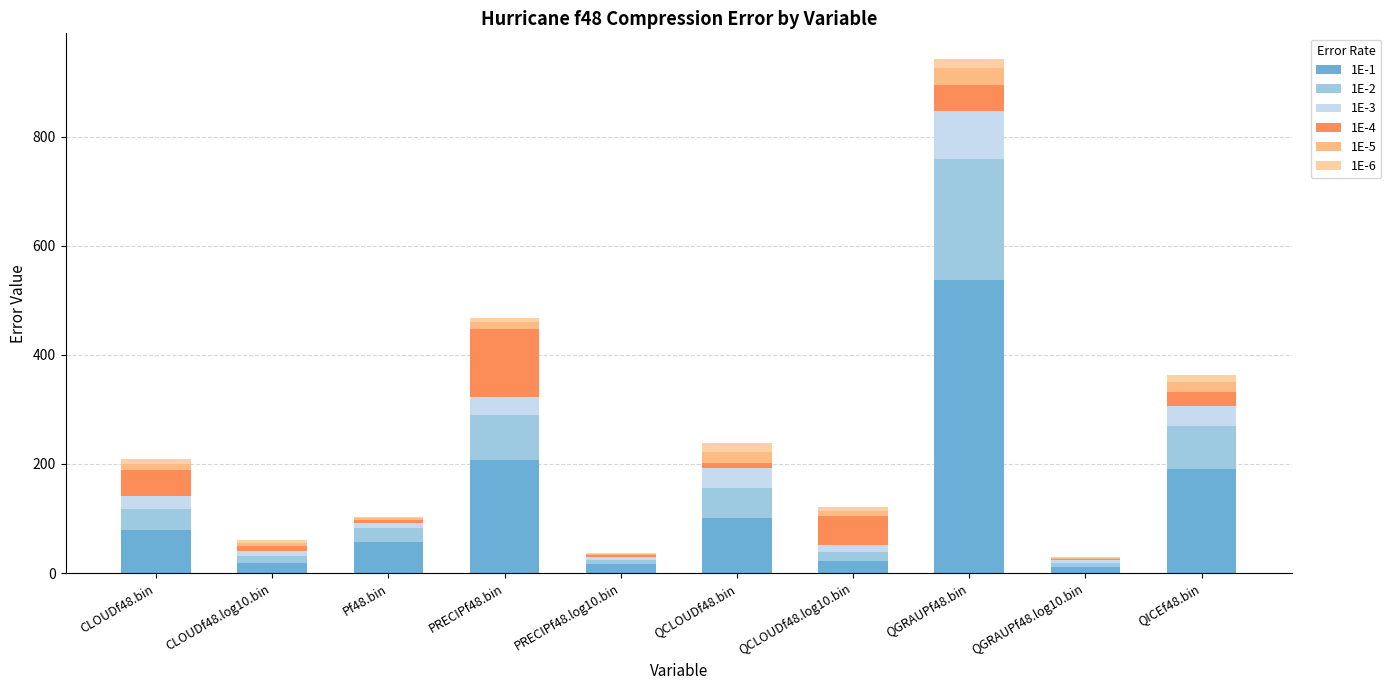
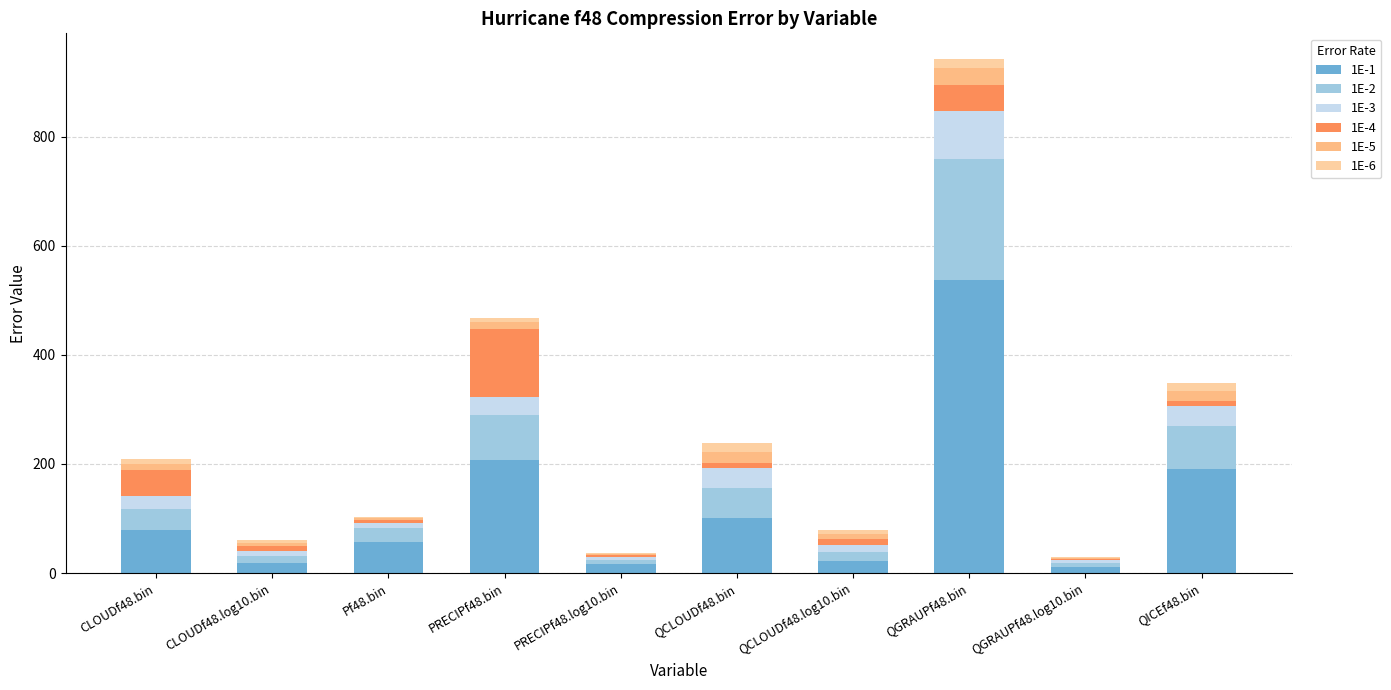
  {
    "1E-4": {
      "CLOUDf48.bin": 50,
      "CLOUDf48.log10.bin": 10,
      "Pf48.bin": 10,
      "PRECIPf48.bin": 130,
      "QCLOUDf48.bin": 10,
-     "QCLOUDf48.log10.bin": 50,
+     "QCLOUDf48.log10.bin": 10,
      "QGRAUPf48.bin": 50,
-     "QICEf48.bin": 20
+     "QICEf48.bin": 10
    }
  }
